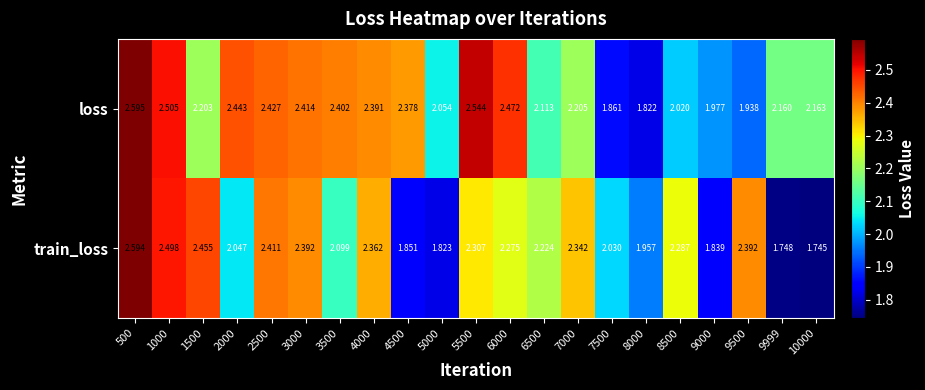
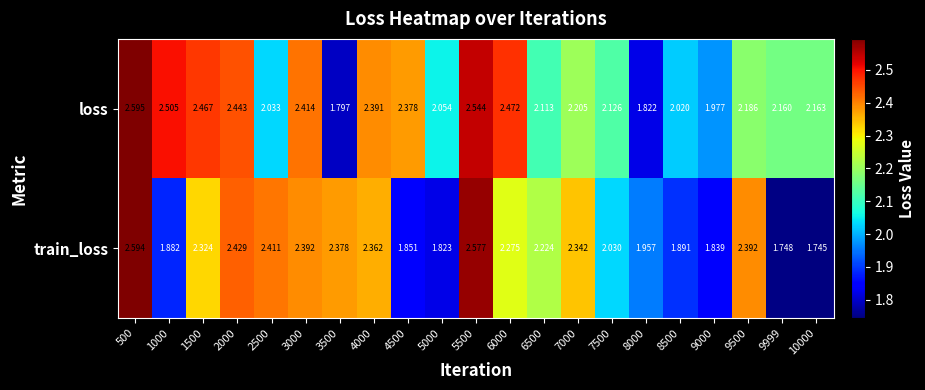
  {
    "loss": {
      "500": 2.595,
      "1000": 2.505,
-     "1500": 2.203,
+     "1500": 2.467,
      "2000": 2.443,
-     "2500": 2.427,
+     "2500": 2.033,
      "3000": 2.414,
-     "3500": 2.402,
+     "3500": 1.797,
      "4000": 2.391,
      "4500": 2.378,
      "5000": 2.054,
      "5500": 2.544,
      "6000": 2.472,
      "6500": 2.113,
      "7000": 2.205,
-     "7500": 1.861,
+     "7500": 2.126,
      "8000": 1.822,
      "8500": 2.020,
      "9000": 1.977,
-     "9500": 1.938,
+     "9500": 2.186,
      "9999": 2.160,
      "10000": 2.163
    },
    "train_loss": {
      "500": 2.594,
-     "1000": 2.498,
-     "1500": 2.455,
-     "2000": 2.047,
+     "1000": 1.882,
+     "1500": 2.324,
+     "2000": 2.429,
      "2500": 2.411,
      "3000": 2.392,
-     "3500": 2.099,
+     "3500": 2.378,
      "4000": 2.362,
      "4500": 1.851,
      "5000": 1.823,
-     "5500": 2.307,
+     "5500": 2.577,
      "6000": 2.275,
      "6500": 2.224,
      "7000": 2.342,
      "7500": 2.030,
      "8000": 1.957,
-     "8500": 2.287,
+     "8500": 1.891,
      "9000": 1.839,
      "9500": 2.392,
      "9999": 1.748,
      "10000": 1.745
    }
  }
